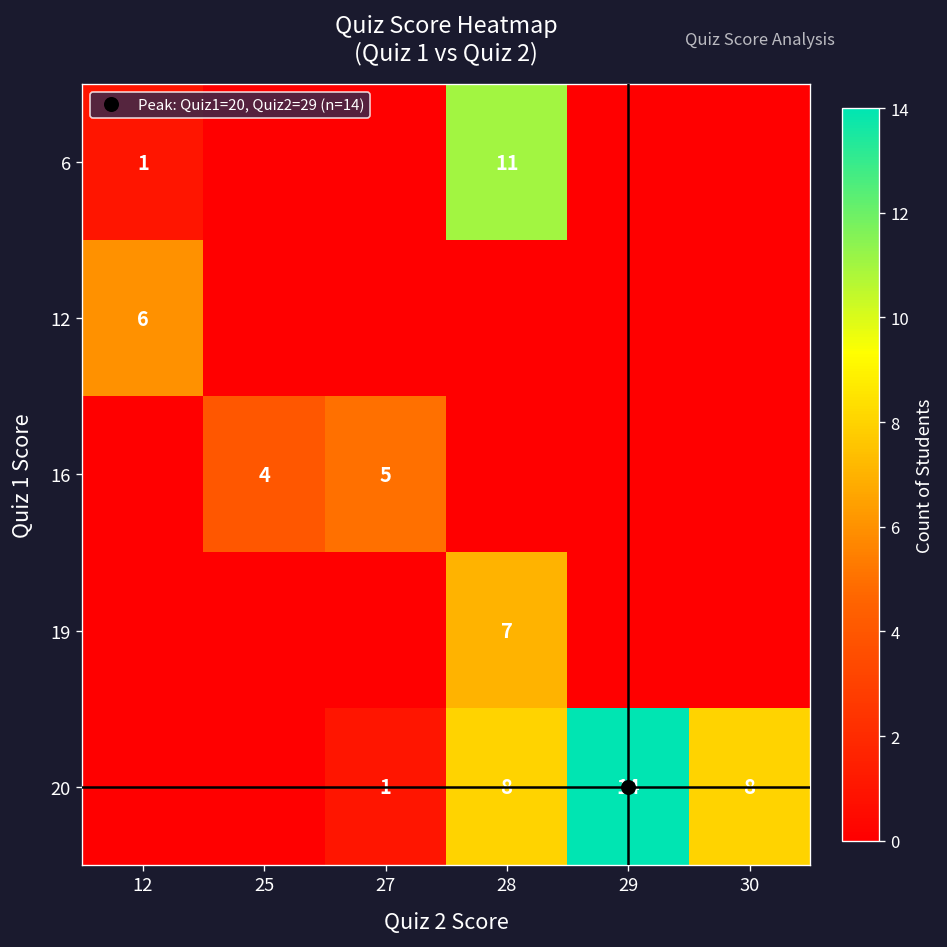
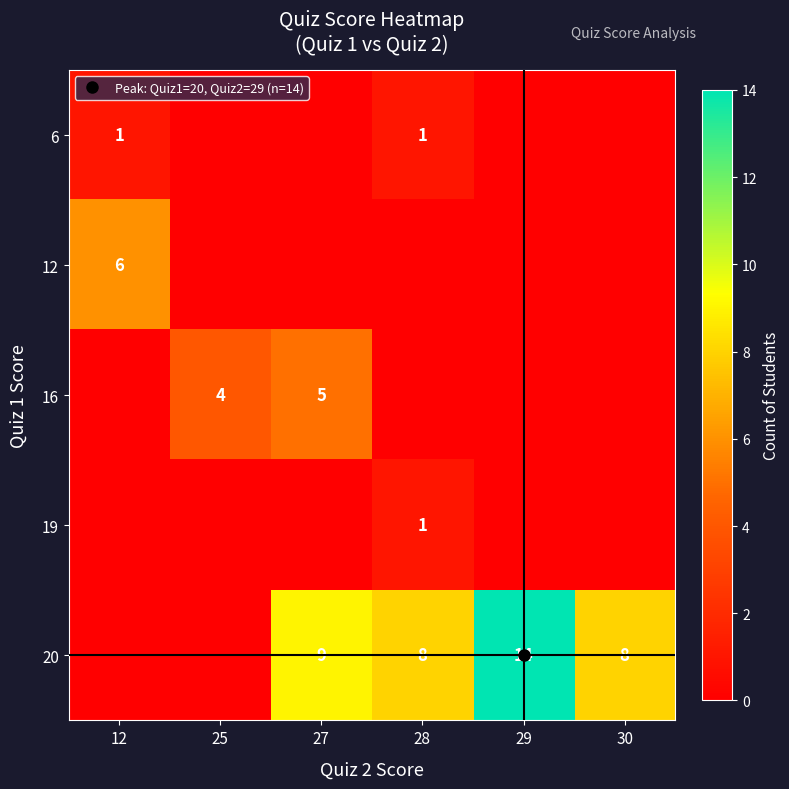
  {
    "6": {
      "12": 1,
-     "28": 11
+     "28": 1
    },
    "12": {
      "12": 6
    },
    "16": {
      "25": 4,
      "27": 5
    },
    "19": {
-     "28": 7
+     "28": 1
    },
    "20": {
-     "27": 1,
+     "27": 9,
      "28": 8,
      "30": 8
    }
  }
